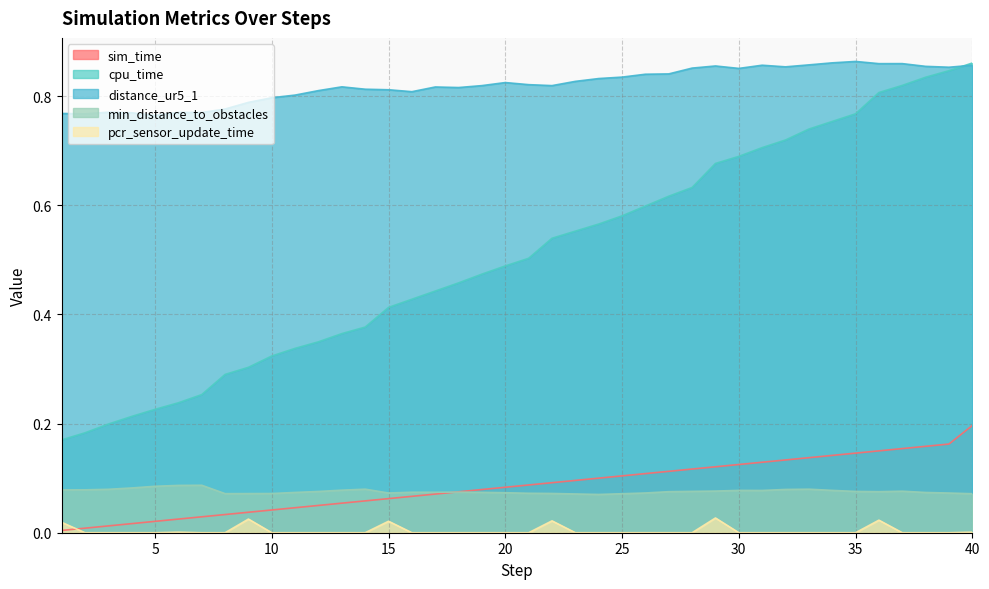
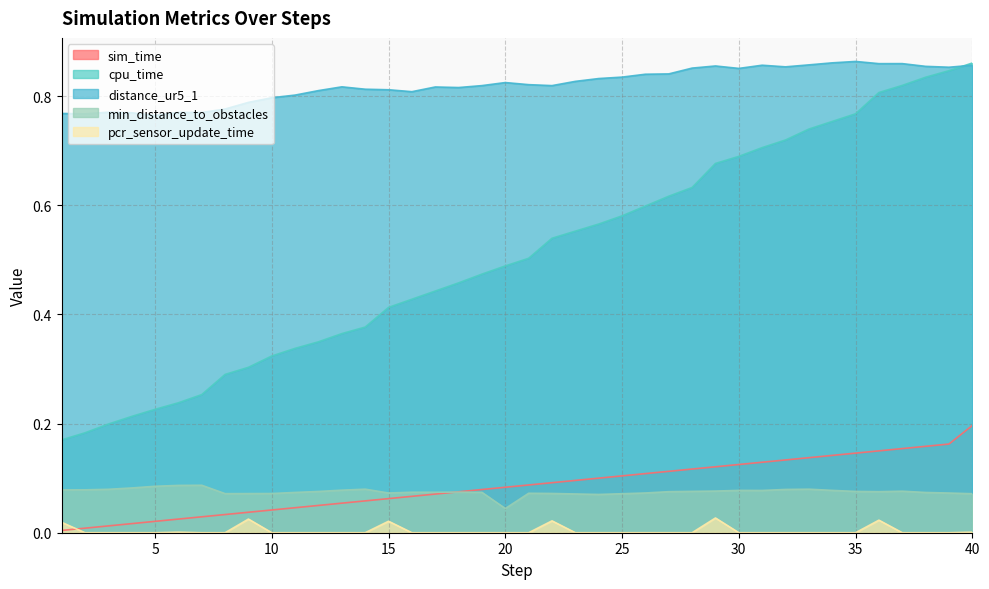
  {
    "sim_time": {
      "5": 0.02,
      "10": 0.04,
      "15": 0.06,
      "20": 0.08,
      "25": 0.10,
      "30": 0.12,
      "35": 0.15,
      "40": 0.20
    },
    "min_distance_to_obstacles": {
      "5": 0.09,
      "10": 0.07,
      "15": 0.07,
-     "20": 0.07,
+     "20": 0.04,
      "25": 0.07,
      "30": 0.08,
      "35": 0.08,
      "40": 0.07
    },
    "pcr_sensor_update_time": {
      "5": 0.00,
      "10": 0.00,
      "15": 0.02,
      "20": 0.00,
      "25": 0.00,
      "30": 0.00,
      "35": 0.00,
      "40": 0.00
    }
  }
